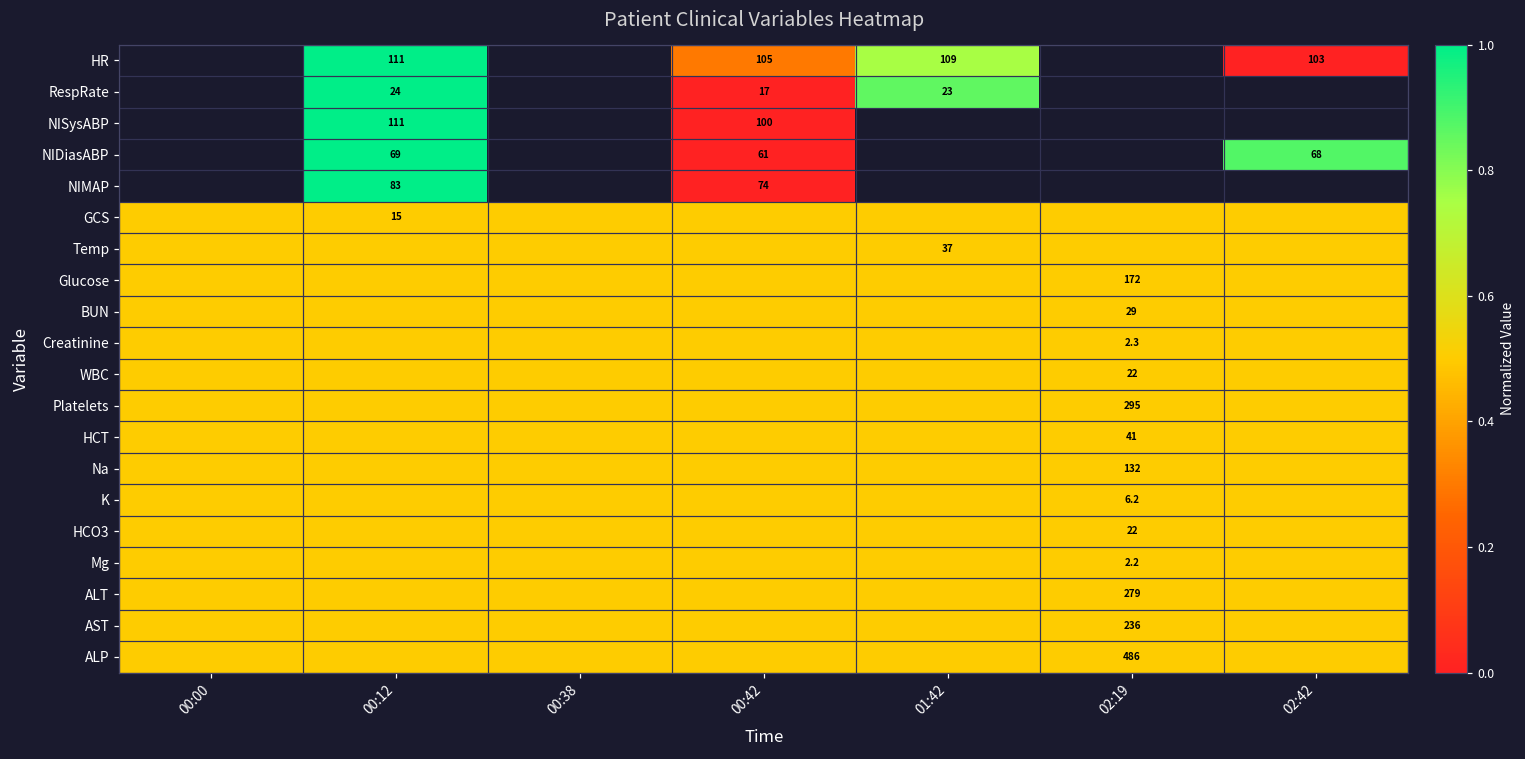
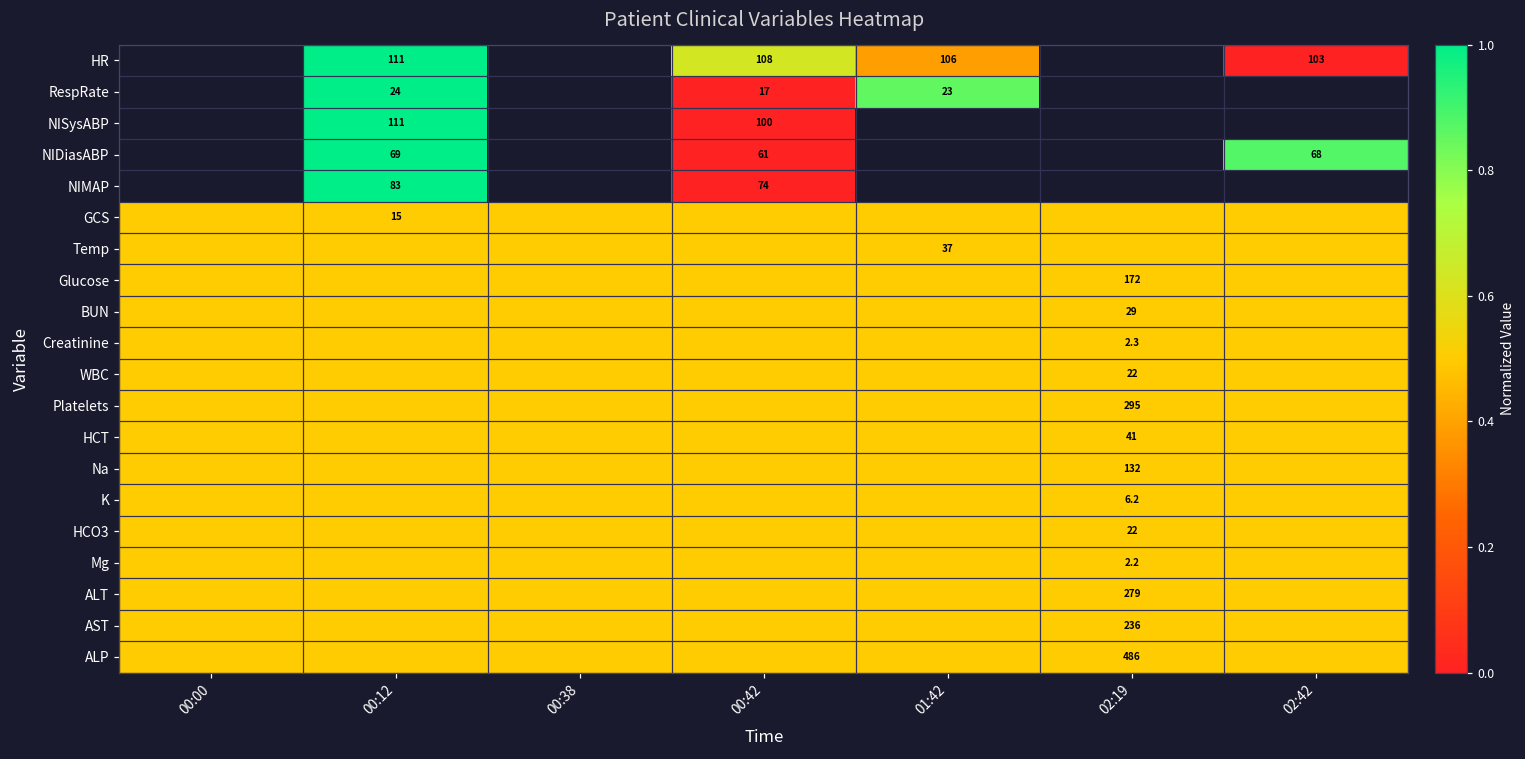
  {
    "HR": {
      "00:12": 111,
-     "00:42": 105,
-     "01:42": 109,
+     "00:42": 108,
+     "01:42": 106,
      "02:42": 103
    },
    "RespRate": {
      "00:12": 24,
      "00:42": 17,
      "01:42": 23
    },
    "NISysABP": {
      "00:12": 111,
      "00:42": 100
    },
    "NIDiasABP": {
      "00:12": 69,
      "00:42": 61,
      "02:42": 68
    },
    "NIMAP": {
      "00:12": 83,
      "00:42": 74
    },
    "GCS": {
      "00:12": 15
    },
    "Temp": {
      "01:42": 37
    },
    "Glucose": {
      "02:19": 172
    },
    "BUN": {
      "02:19": 29
    },
    "Creatinine": {
      "02:19": 2.3
    },
    "WBC": {
      "02:19": 22
    },
    "Platelets": {
      "02:19": 295
    },
    "HCT": {
      "02:19": 41
    },
    "Na": {
      "02:19": 132
    },
    "K": {
      "02:19": 6.2
    },
    "HCO3": {
      "02:19": 22
    },
    "Mg": {
      "02:19": 2.2
    },
    "ALT": {
      "02:19": 279
    },
    "AST": {
      "02:19": 236
    },
    "ALP": {
      "02:19": 486
    }
  }
